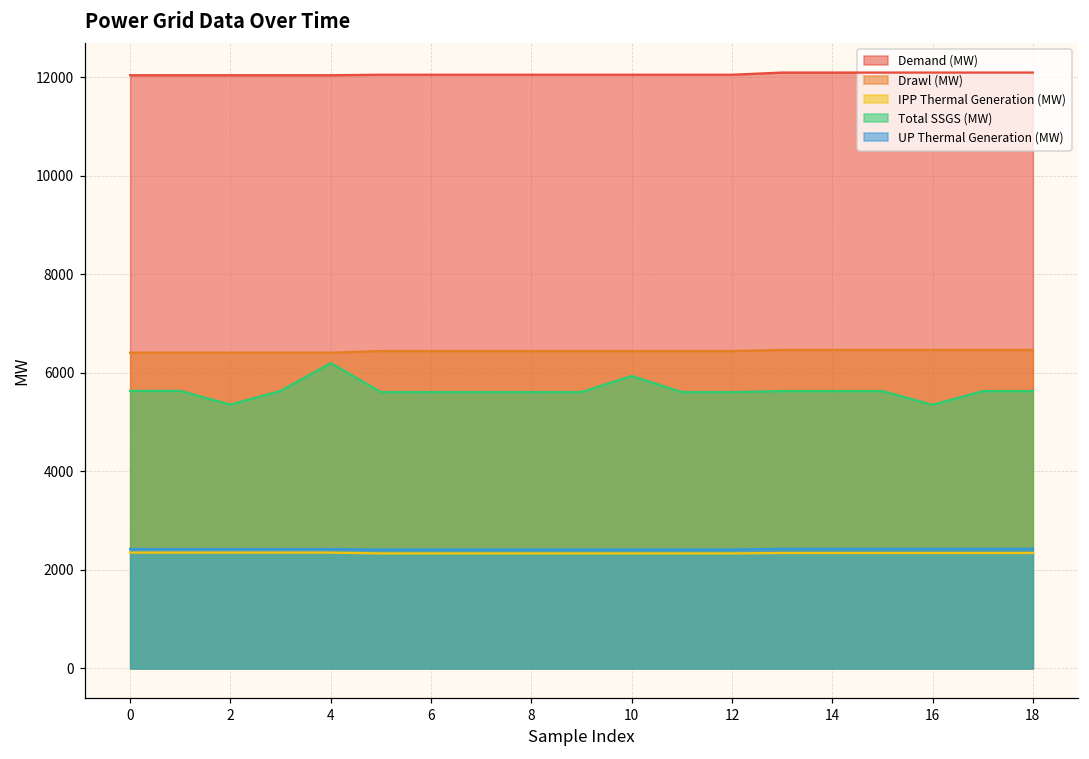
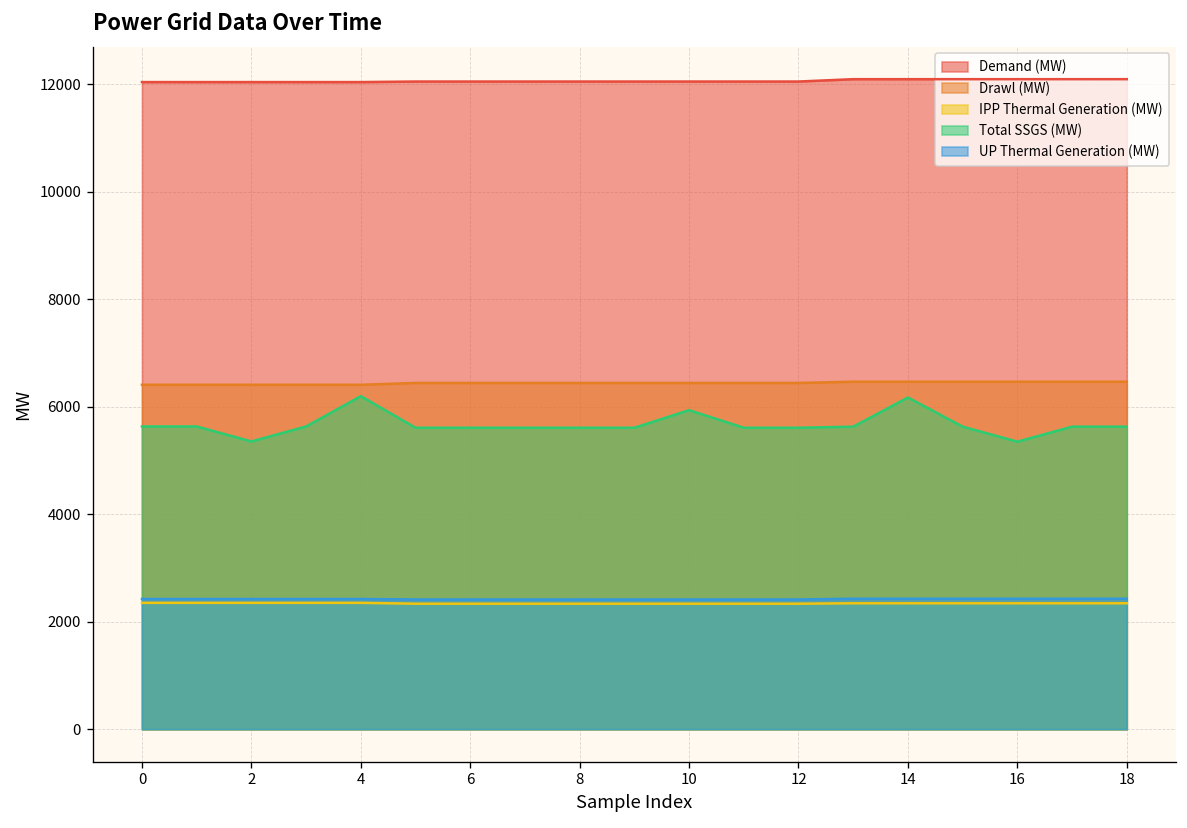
  {
    "IPP Thermal Generation (MW)": {
      "0": 2400,
      "2": 2400,
      "4": 2400,
      "6": 2300,
      "8": 2300,
      "10": 2300,
      "12": 2300,
      "14": 2300,
      "16": 2300,
      "18": 2300
    },
    "Total SSGS (MW)": {
      "0": 5600,
      "2": 5400,
      "4": 6200,
      "6": 5600,
      "8": 5600,
      "10": 5900,
      "12": 5600,
-     "14": 5600,
+     "14": 6200,
      "16": 5300,
      "18": 5600
    },
    "UP Thermal Generation (MW)": {
      "0": 2400,
      "2": 2400,
      "4": 2400,
      "6": 2400,
      "8": 2400,
      "10": 2400,
      "12": 2400,
      "14": 2400,
      "16": 2400,
      "18": 2400
    }
  }
